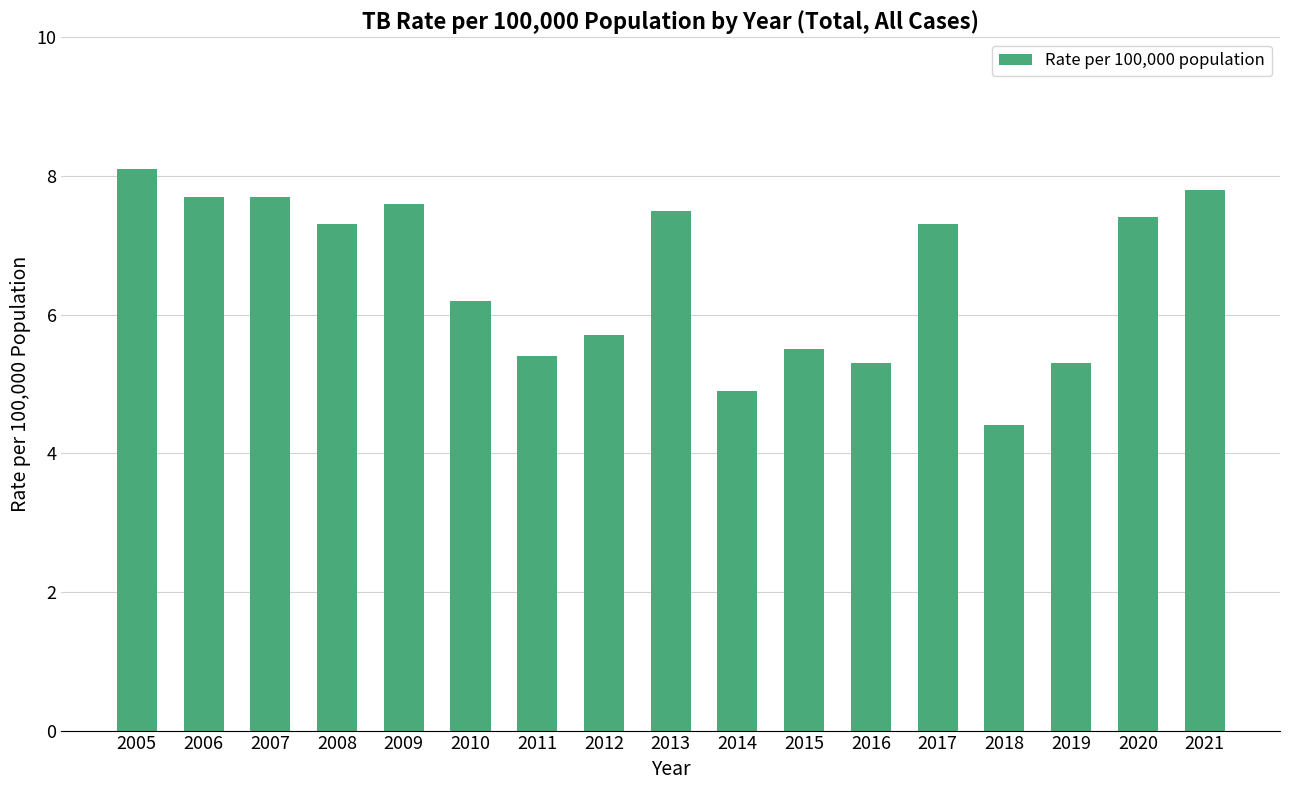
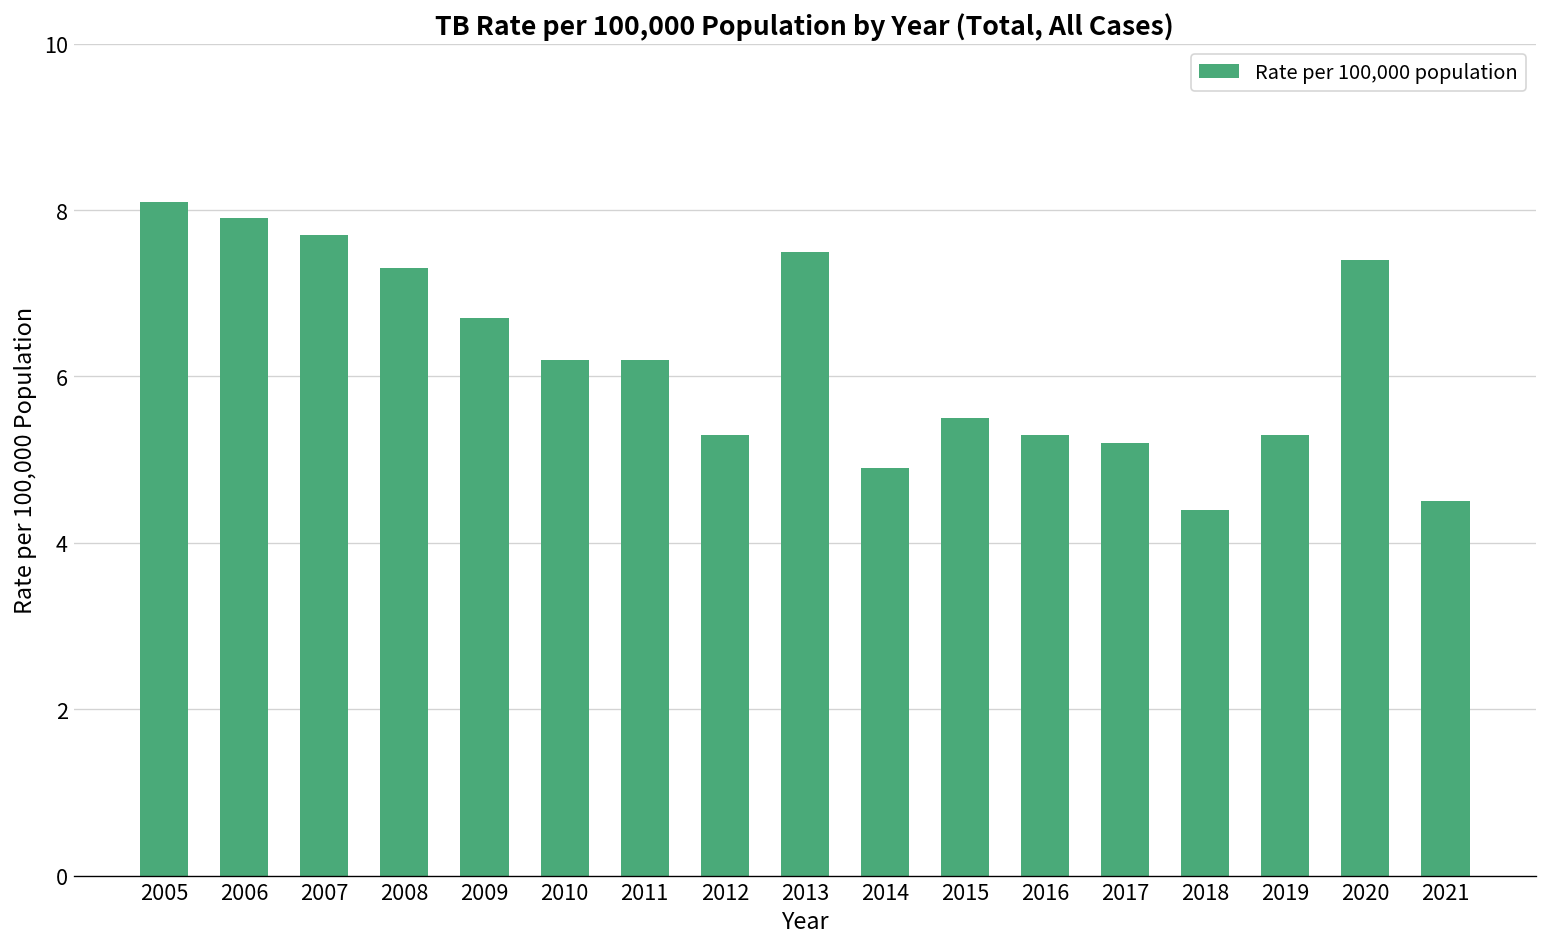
  {
    "2005": 8.1,
-   "2006": 7.7,
+   "2006": 7.9,
    "2007": 7.7,
    "2008": 7.3,
-   "2009": 7.6,
+   "2009": 6.7,
    "2010": 6.2,
-   "2011": 5.4,
-   "2012": 5.7,
+   "2011": 6.2,
+   "2012": 5.3,
    "2013": 7.5,
    "2014": 4.9,
    "2015": 5.5,
    "2016": 5.3,
-   "2017": 7.3,
+   "2017": 5.2,
    "2018": 4.4,
    "2019": 5.3,
    "2020": 7.4,
-   "2021": 7.8
+   "2021": 4.5
  }
